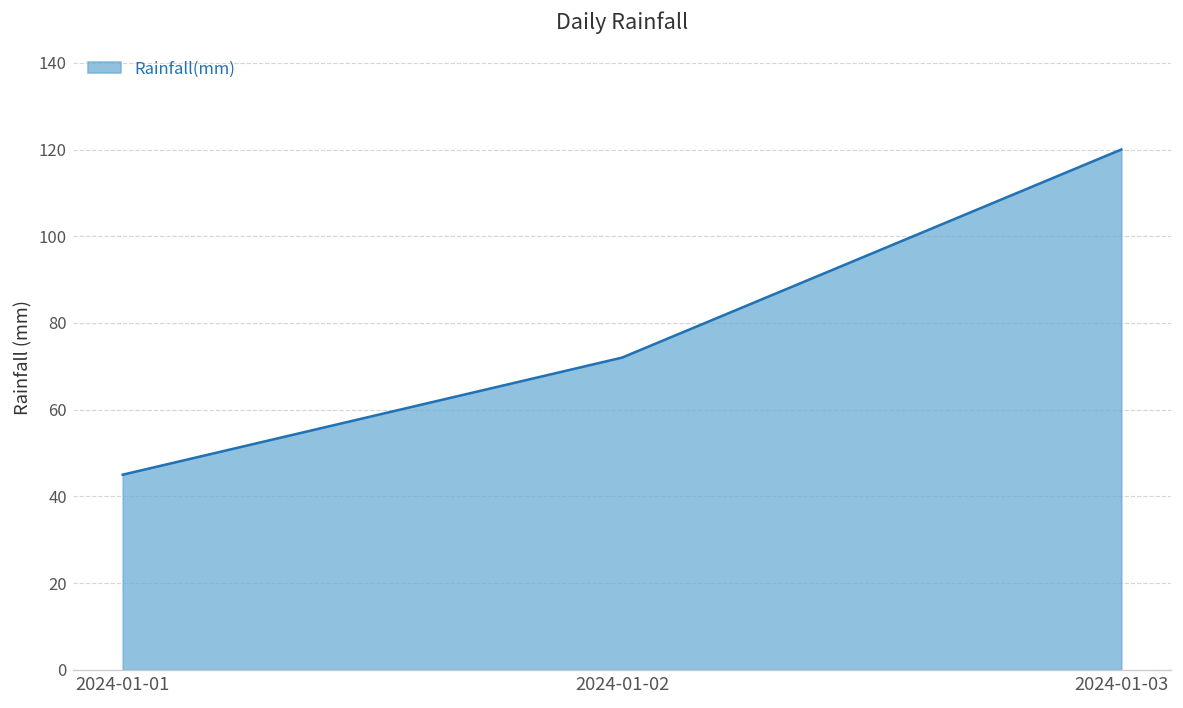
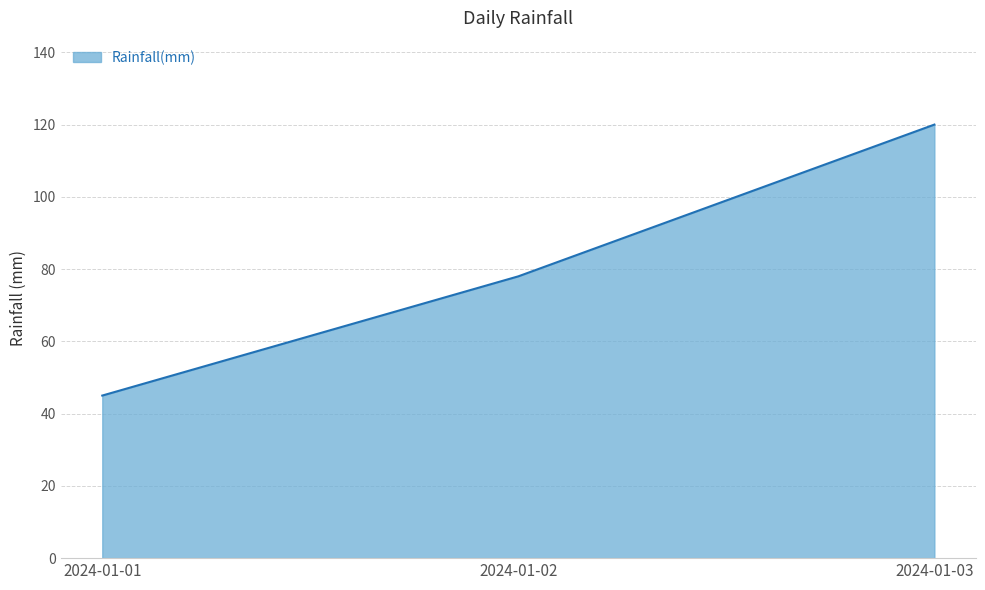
  {
    "2024-01-01": 45,
-   "2024-01-02": 72,
+   "2024-01-02": 78,
    "2024-01-03": 120
  }
